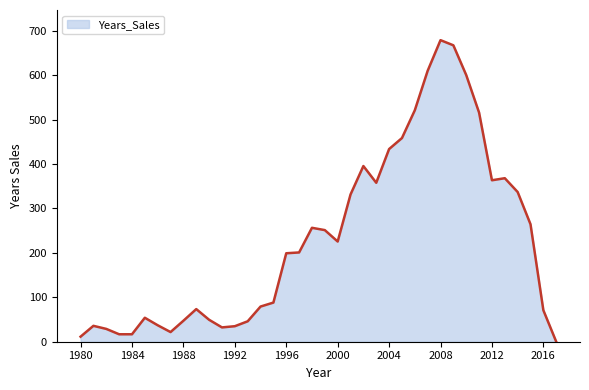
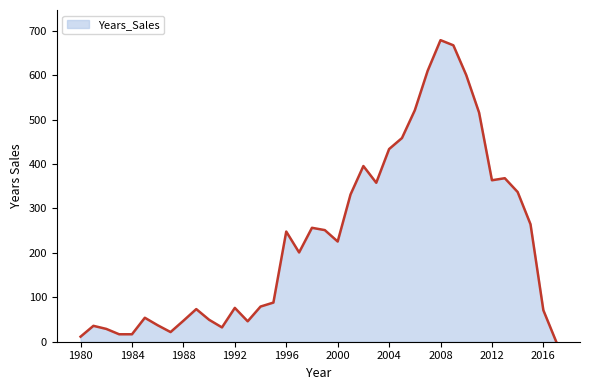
  {
    "1980": 10,
    "1984": 20,
    "1988": 50,
-   "1992": 30,
-   "1996": 200,
+   "1992": 80,
+   "1996": 250,
    "2000": 230,
    "2004": 430,
    "2008": 680,
    "2012": 360,
    "2016": 70
  }
